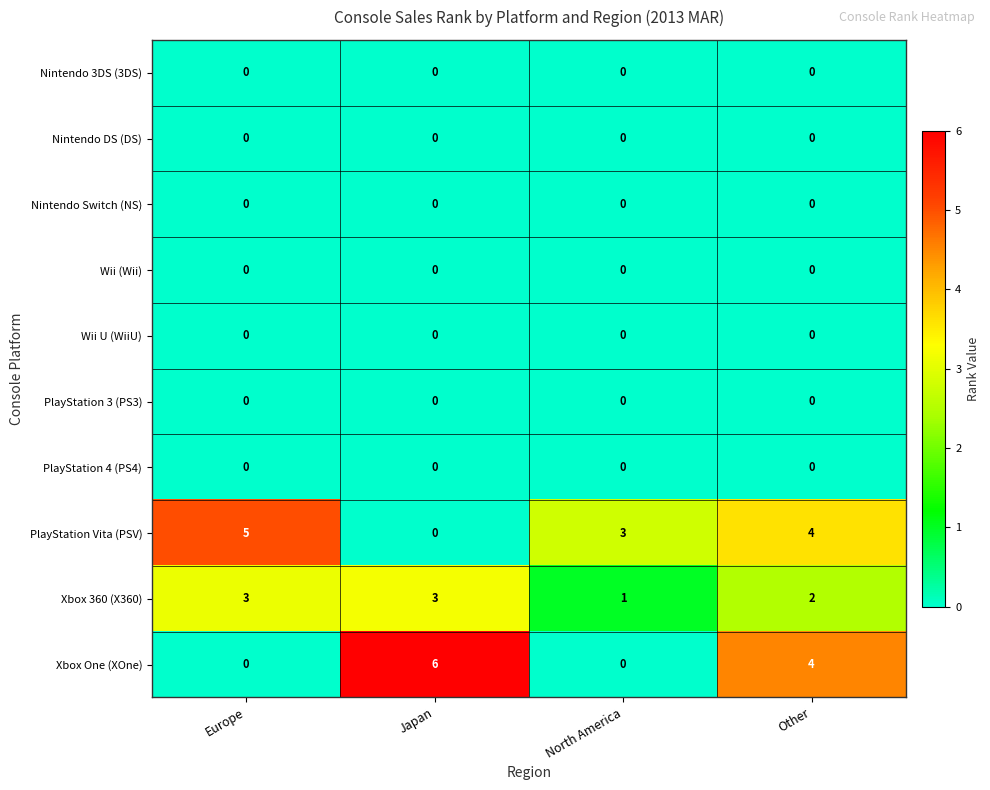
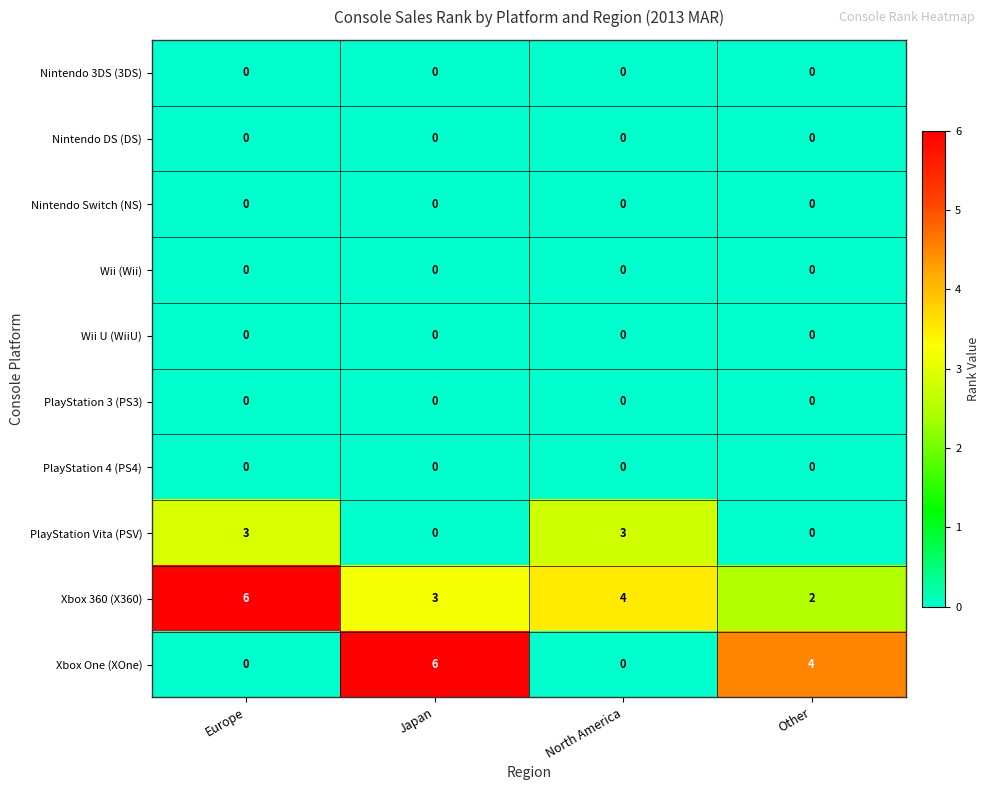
  {
    "Nintendo 3DS (3DS)": {
      "Europe": 0,
      "Japan": 0,
      "North America": 0,
      "Other": 0
    },
    "Nintendo DS (DS)": {
      "Europe": 0,
      "Japan": 0,
      "North America": 0,
      "Other": 0
    },
    "Nintendo Switch (NS)": {
      "Europe": 0,
      "Japan": 0,
      "North America": 0,
      "Other": 0
    },
    "Wii (Wii)": {
      "Europe": 0,
      "Japan": 0,
      "North America": 0,
      "Other": 0
    },
    "Wii U (WiiU)": {
      "Europe": 0,
      "Japan": 0,
      "North America": 0,
      "Other": 0
    },
    "PlayStation 3 (PS3)": {
      "Europe": 0,
      "Japan": 0,
      "North America": 0,
      "Other": 0
    },
    "PlayStation 4 (PS4)": {
      "Europe": 0,
      "Japan": 0,
      "North America": 0,
      "Other": 0
    },
    "PlayStation Vita (PSV)": {
-     "Europe": 5,
+     "Europe": 3,
      "Japan": 0,
      "North America": 3,
-     "Other": 4
+     "Other": 0
    },
    "Xbox 360 (X360)": {
-     "Europe": 3,
+     "Europe": 6,
      "Japan": 3,
-     "North America": 1,
+     "North America": 4,
      "Other": 2
    },
    "Xbox One (XOne)": {
      "Europe": 0,
      "Japan": 6,
      "North America": 0,
      "Other": 4
    }
  }
